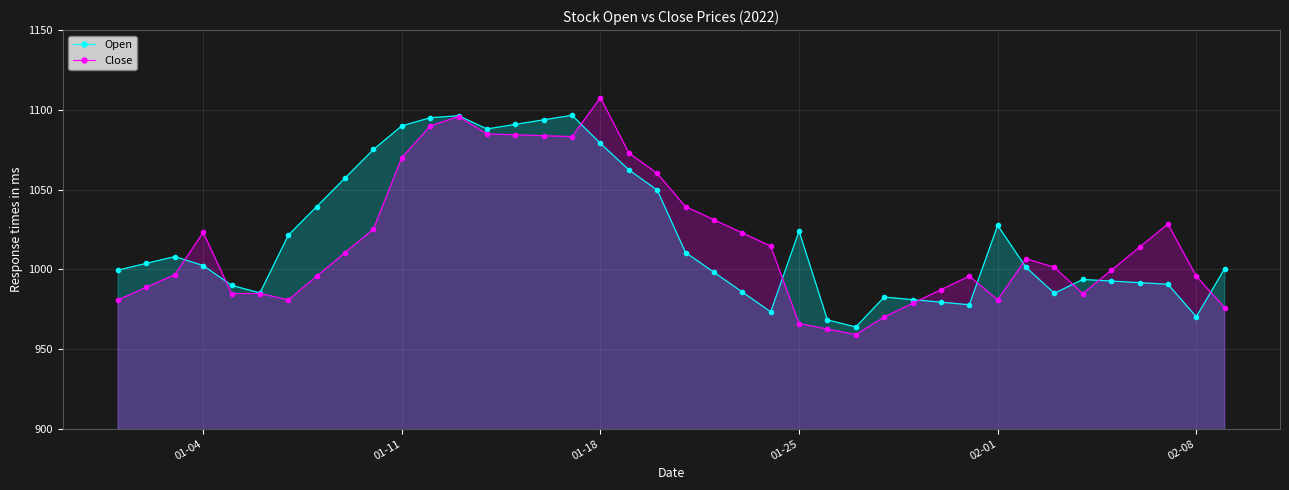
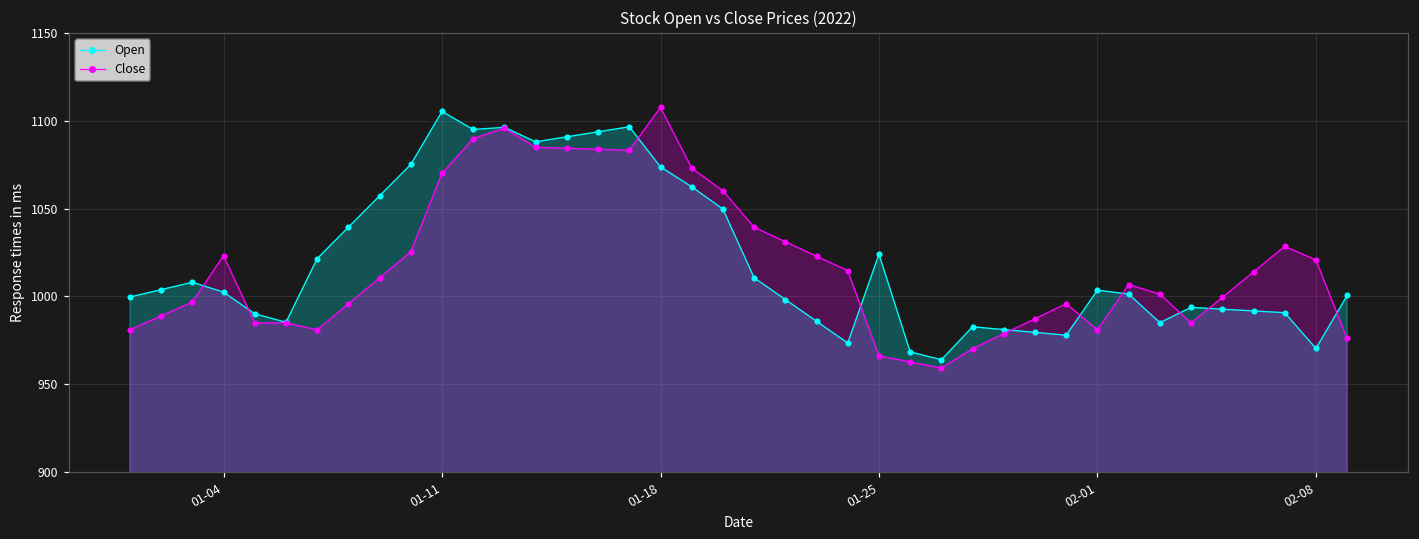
  {
    "Open": {
      "01-04": 1002,
-     "01-11": 1090,
-     "01-18": 1079,
+     "01-11": 1105,
+     "01-18": 1074,
      "01-25": 1024,
-     "02-01": 1028,
+     "02-01": 1003,
      "02-08": 970
    },
    "Close": {
      "01-04": 1023,
      "01-11": 1070,
      "01-18": 1108,
      "01-25": 966,
      "02-01": 981,
-     "02-08": 996
+     "02-08": 1021
    }
  }
